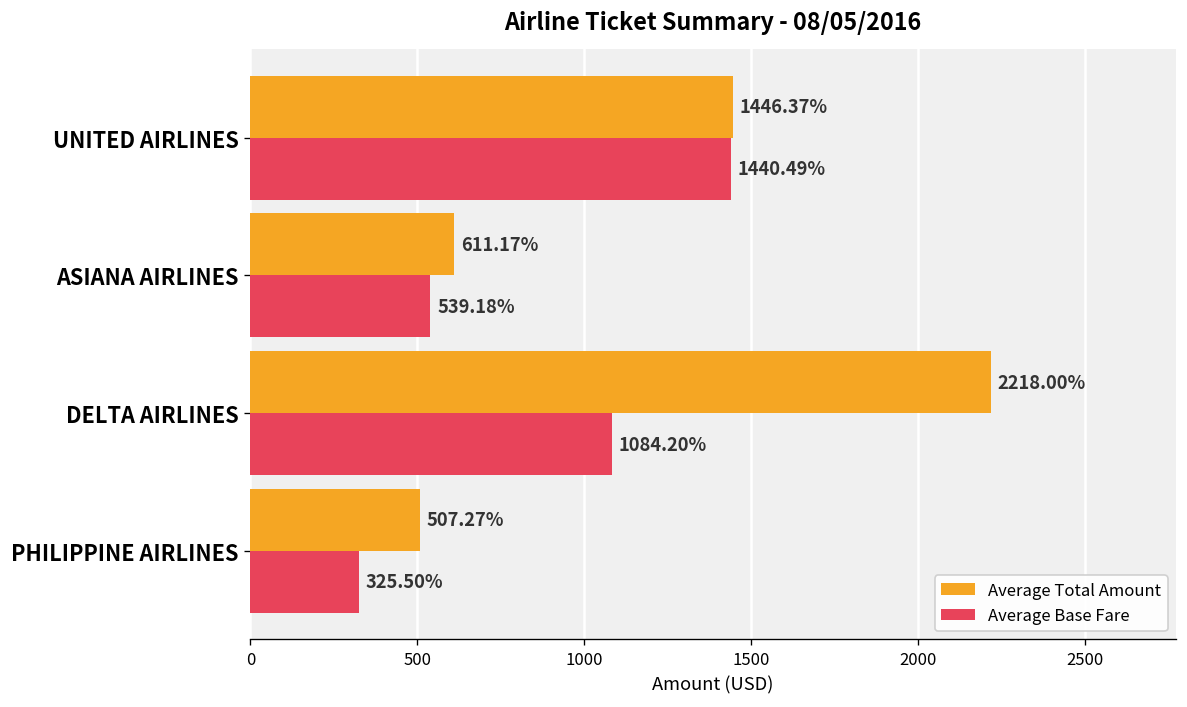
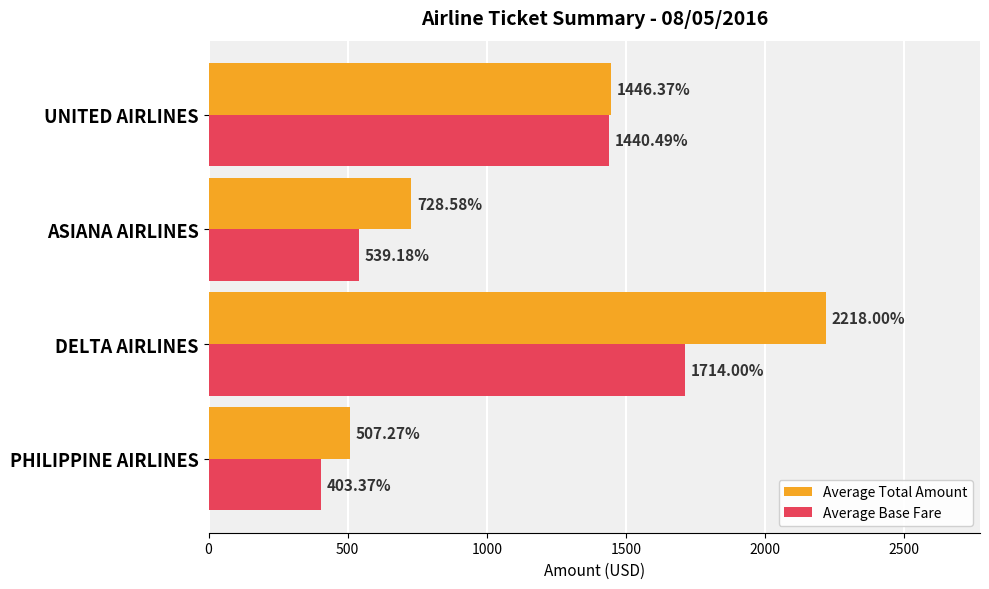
  {
    "Average Total Amount": {
      "UNITED AIRLINES": "1446.37%",
-     "ASIANA AIRLINES": "611.17%",
+     "ASIANA AIRLINES": "728.58%",
      "DELTA AIRLINES": "2218.00%",
      "PHILIPPINE AIRLINES": "507.27%"
    },
    "Average Base Fare": {
      "UNITED AIRLINES": "1440.49%",
      "ASIANA AIRLINES": "539.18%",
-     "DELTA AIRLINES": "1084.20%",
-     "PHILIPPINE AIRLINES": "325.50%"
+     "DELTA AIRLINES": "1714.00%",
+     "PHILIPPINE AIRLINES": "403.37%"
    }
  }
